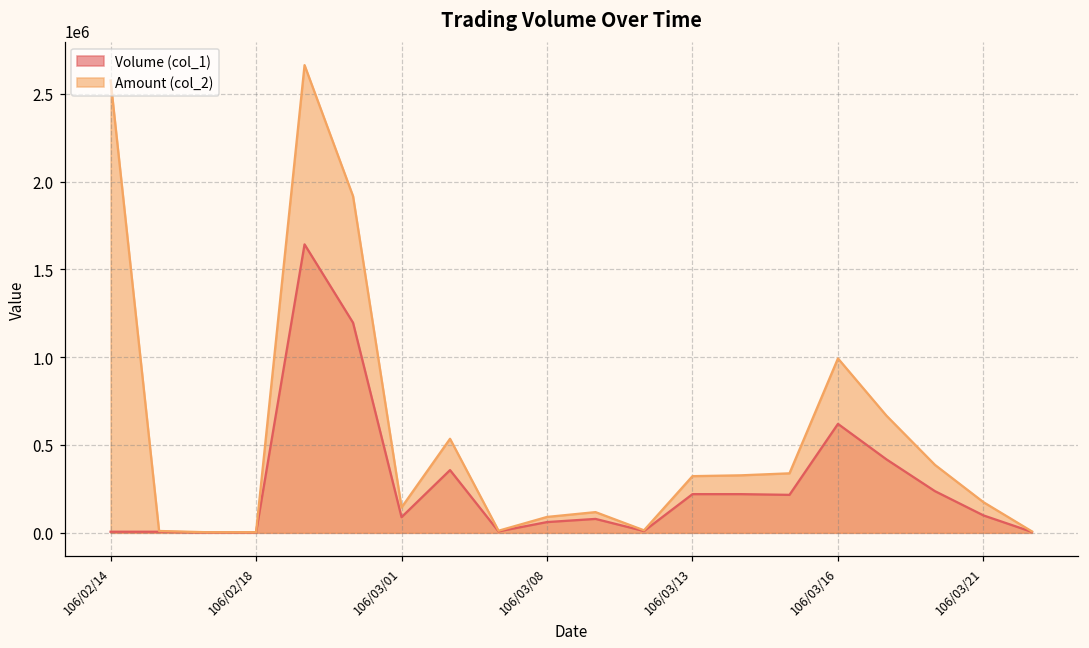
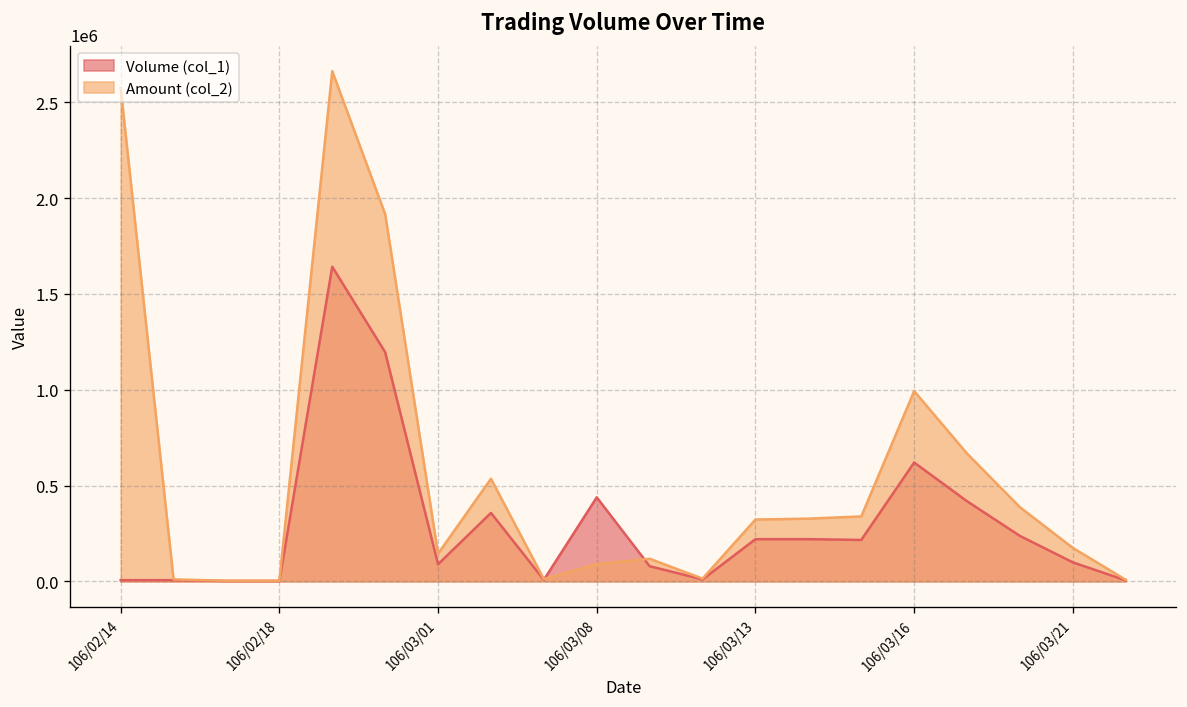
  {
    "Volume (col_1)": {
      "106/02/14": 10000,
      "106/03/01": 90000,
-     "106/03/08": 60000,
+     "106/03/08": 440000,
      "106/03/13": 220000,
      "106/03/16": 620000,
      "106/03/21": 100000
    },
    "Amount (col_2)": {
      "106/03/01": 140000,
      "106/03/08": 90000,
      "106/03/13": 320000,
      "106/03/16": 990000,
      "106/03/21": 170000
    }
  }
